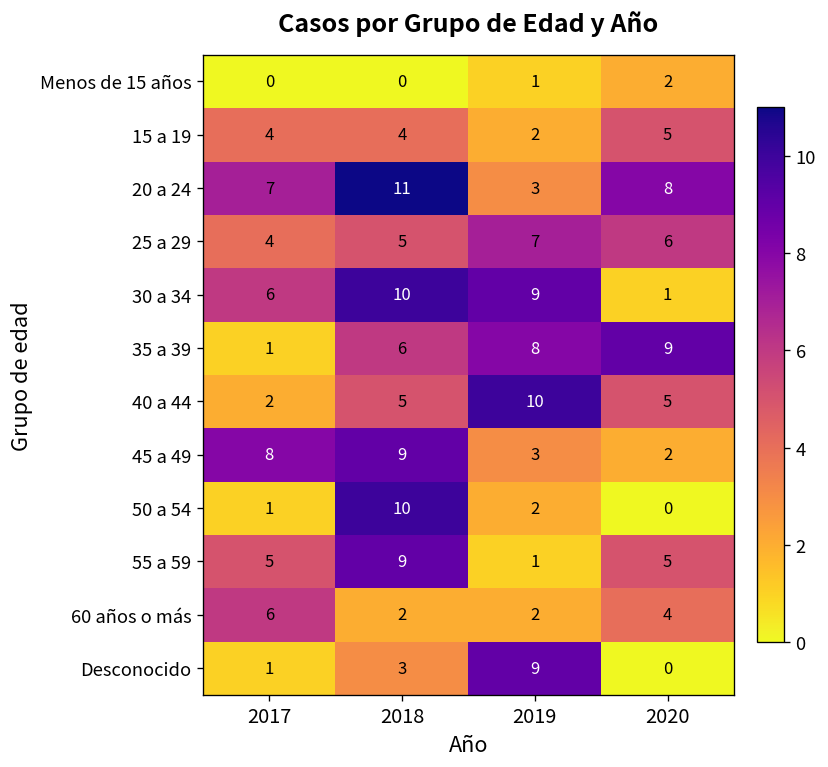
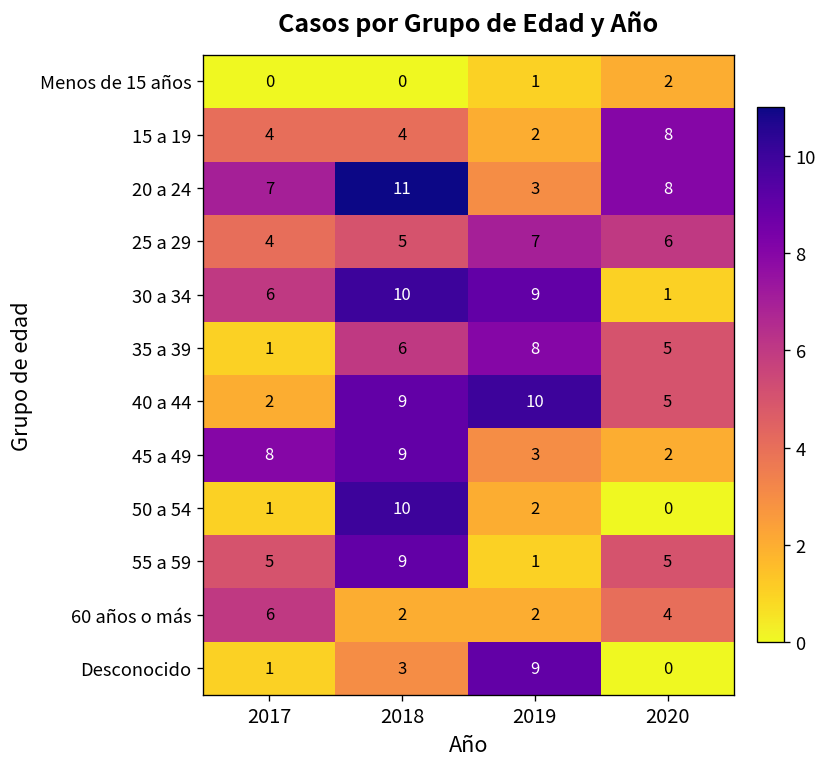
  {
    "Menos de 15 años": {
      "2017": 0,
      "2018": 0,
      "2019": 1,
      "2020": 2
    },
    "15 a 19": {
      "2017": 4,
      "2018": 4,
      "2019": 2,
-     "2020": 5
+     "2020": 8
    },
    "20 a 24": {
      "2017": 7,
      "2018": 11,
      "2019": 3,
      "2020": 8
    },
    "25 a 29": {
      "2017": 4,
      "2018": 5,
      "2019": 7,
      "2020": 6
    },
    "30 a 34": {
      "2017": 6,
      "2018": 10,
      "2019": 9,
      "2020": 1
    },
    "35 a 39": {
      "2017": 1,
      "2018": 6,
      "2019": 8,
-     "2020": 9
+     "2020": 5
    },
    "40 a 44": {
      "2017": 2,
-     "2018": 5,
+     "2018": 9,
      "2019": 10,
      "2020": 5
    },
    "45 a 49": {
      "2017": 8,
      "2018": 9,
      "2019": 3,
      "2020": 2
    },
    "50 a 54": {
      "2017": 1,
      "2018": 10,
      "2019": 2,
      "2020": 0
    },
    "55 a 59": {
      "2017": 5,
      "2018": 9,
      "2019": 1,
      "2020": 5
    },
    "60 años o más": {
      "2017": 6,
      "2018": 2,
      "2019": 2,
      "2020": 4
    },
    "Desconocido": {
      "2017": 1,
      "2018": 3,
      "2019": 9,
      "2020": 0
    }
  }
